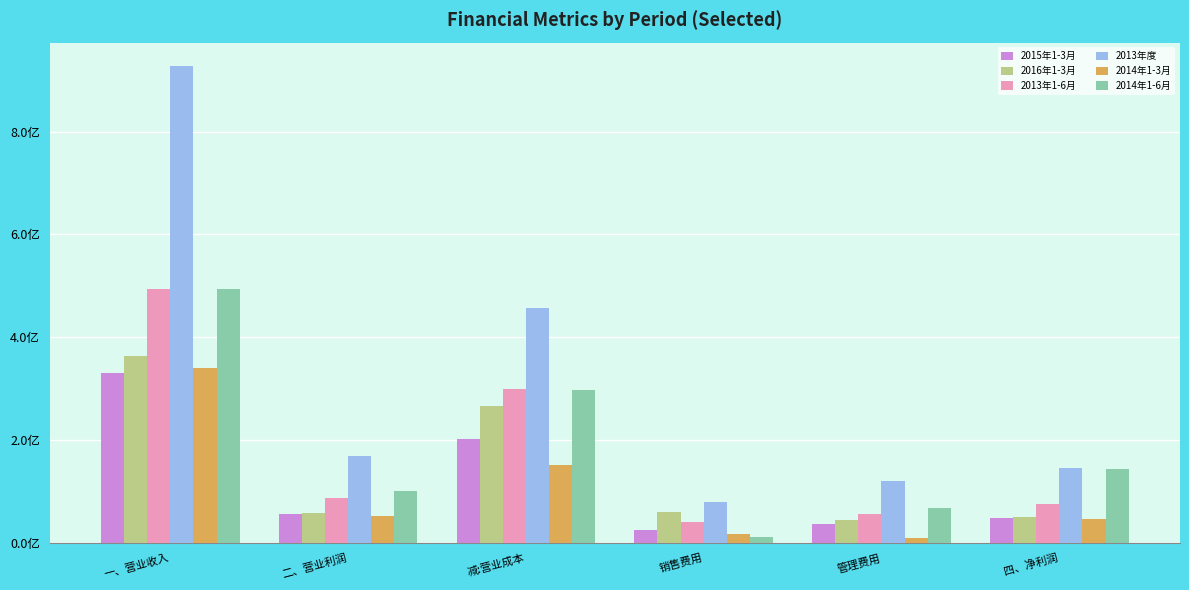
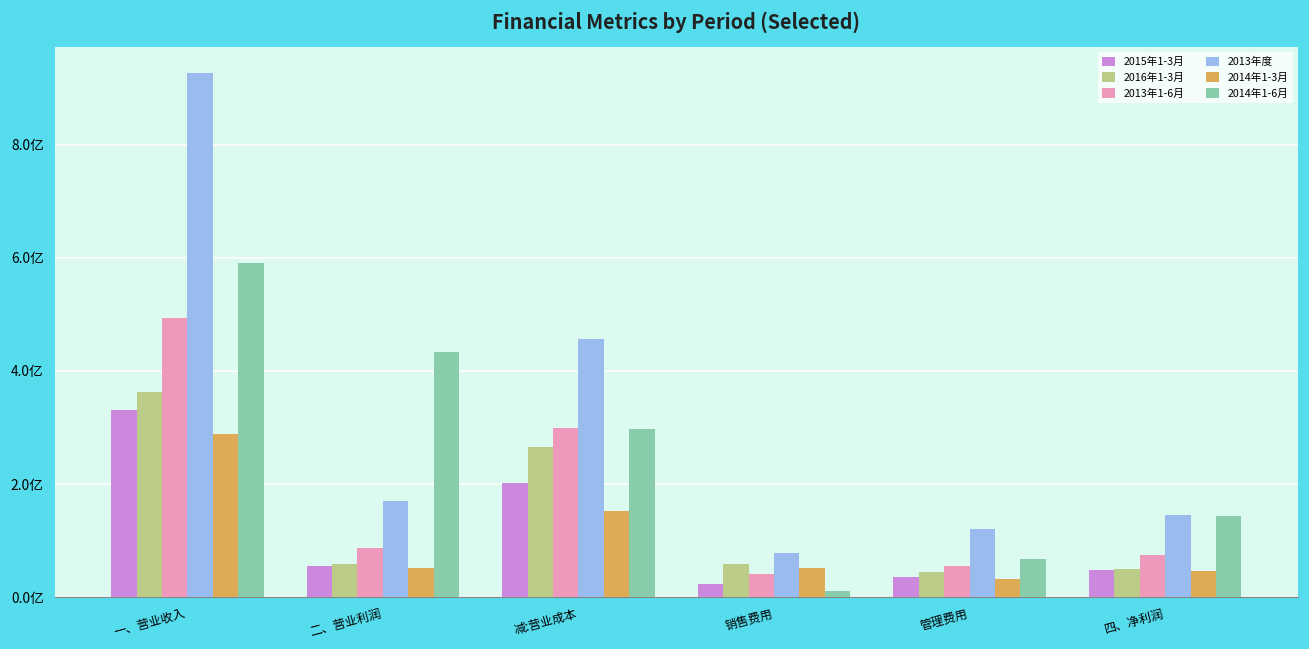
  {
    "2016年1-3月": {
      "一、营业收入": "3.6亿",
      "二、营业利润": "0.6亿",
      "减:营业成本": "2.7亿",
      "销售费用": "0.6亿",
      "管理费用": "0.4亿",
      "四、净利润": "0.5亿"
    },
    "2013年度": {
      "一、营业收入": "9.3亿",
      "二、营业利润": "1.7亿",
      "减:营业成本": "4.6亿",
      "销售费用": "0.8亿",
      "管理费用": "1.2亿",
      "四、净利润": "1.5亿"
    },
    "2014年1-3月": {
-     "一、营业收入": "3.4亿",
+     "一、营业收入": "2.9亿",
      "二、营业利润": "0.5亿",
      "减:营业成本": "1.5亿",
-     "销售费用": "0.2亿",
-     "管理费用": "0.1亿",
+     "销售费用": "0.5亿",
+     "管理费用": "0.3亿",
      "四、净利润": "0.5亿"
    },
    "2014年1-6月": {
-     "一、营业收入": "4.9亿",
-     "二、营业利润": "1.0亿",
+     "一、营业收入": "5.9亿",
+     "二、营业利润": "4.3亿",
      "减:营业成本": "3.0亿",
      "销售费用": "0.1亿",
      "管理费用": "0.7亿",
      "四、净利润": "1.4亿"
    }
  }
